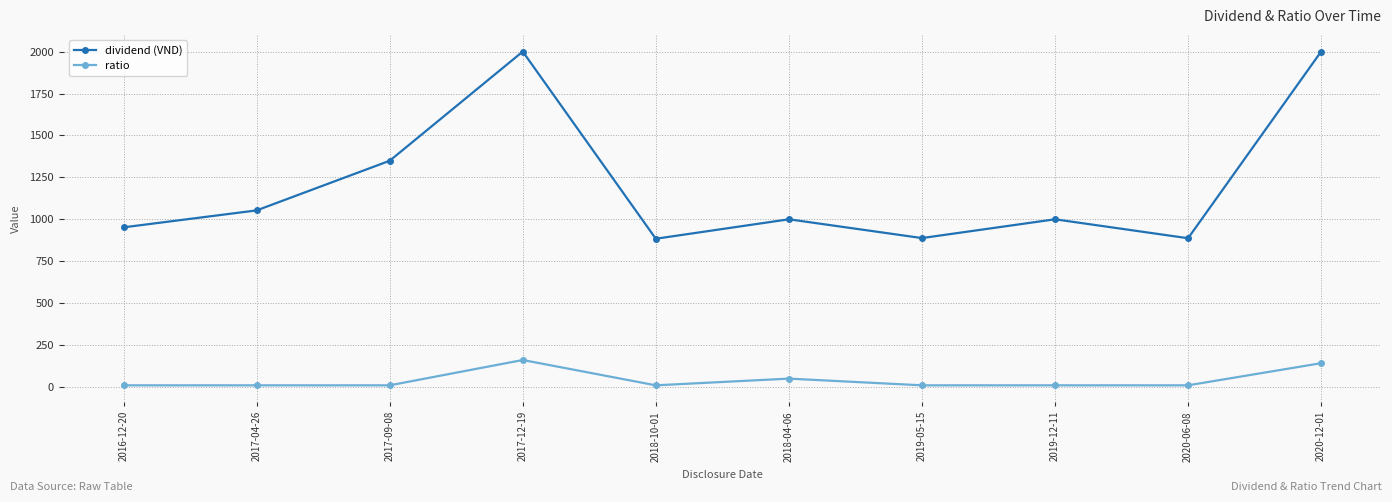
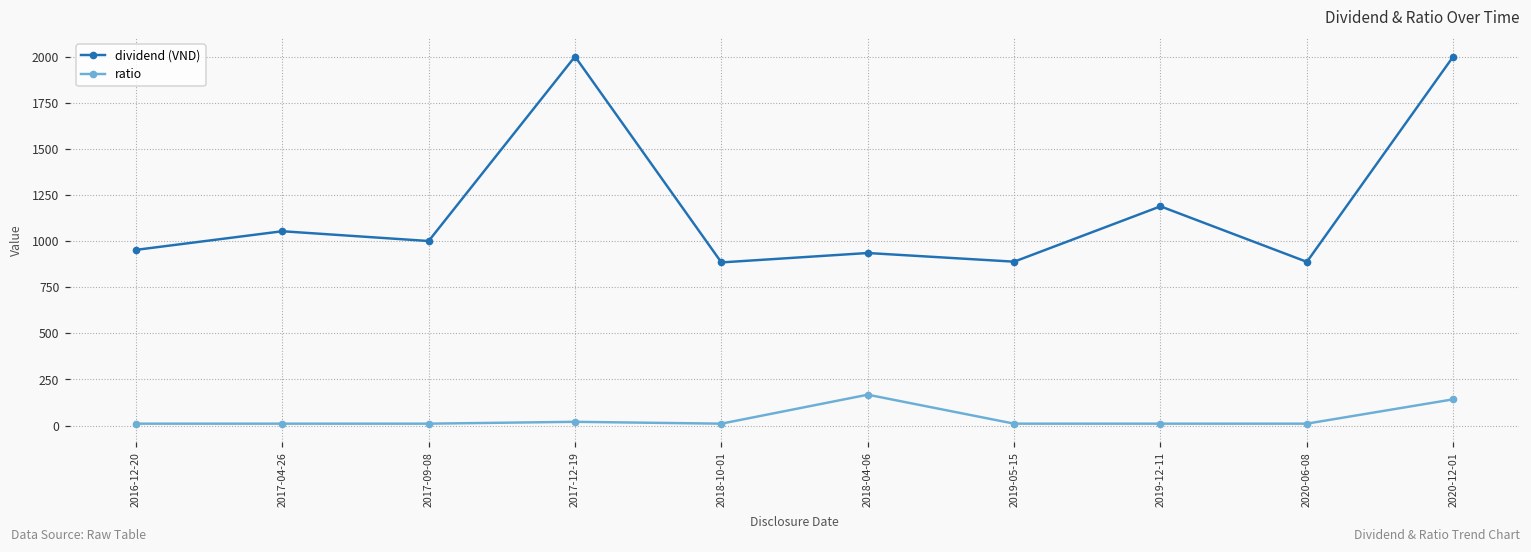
  {
    "dividend (VND)": {
      "2016-12-20": 950,
      "2017-04-26": 1050,
-     "2017-09-08": 1350,
+     "2017-09-08": 1000,
      "2017-12-19": 2000,
      "2018-10-01": 880,
-     "2018-04-06": 1000,
+     "2018-04-06": 940,
      "2019-05-15": 890,
-     "2019-12-11": 1000,
+     "2019-12-11": 1190,
      "2020-06-08": 890,
      "2020-12-01": 2000
    },
    "ratio": {
      "2016-12-20": 10,
      "2017-04-26": 10,
      "2017-09-08": 10,
-     "2017-12-19": 160,
+     "2017-12-19": 20,
      "2018-10-01": 10,
-     "2018-04-06": 50,
+     "2018-04-06": 170,
      "2019-05-15": 10,
      "2019-12-11": 10,
      "2020-06-08": 10,
      "2020-12-01": 140
    }
  }
